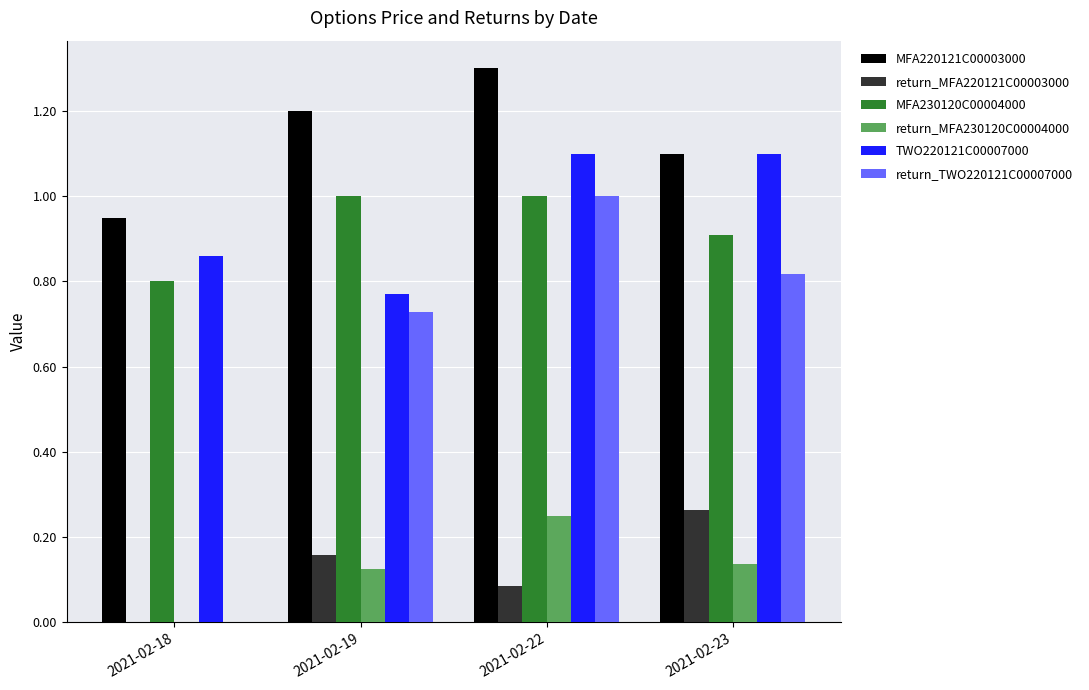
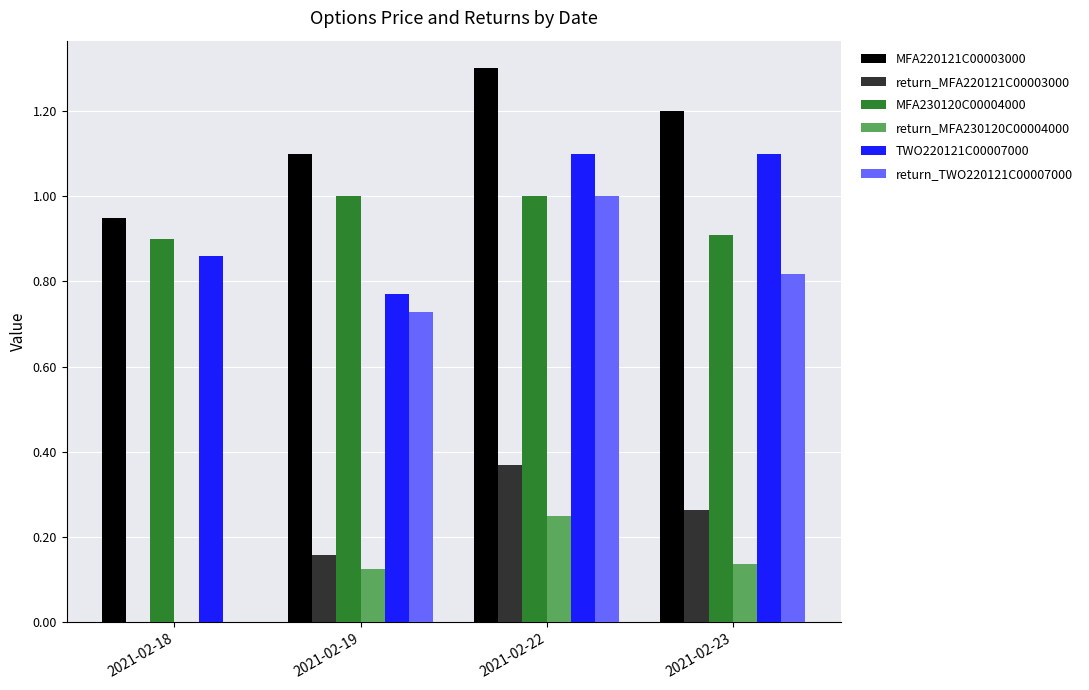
  {
    "MFA220121C00003000": {
      "2021-02-18": 0.95,
-     "2021-02-19": 1.2,
+     "2021-02-19": 1.1,
      "2021-02-22": 1.3,
-     "2021-02-23": 1.1
+     "2021-02-23": 1.2
    },
    "return_MFA220121C00003000": {
      "2021-02-18": 0.00,
      "2021-02-19": 0.16,
-     "2021-02-22": 0.09,
+     "2021-02-22": 0.37,
      "2021-02-23": 0.26
    },
    "MFA230120C00004000": {
-     "2021-02-18": 0.8,
+     "2021-02-18": 0.9,
      "2021-02-19": 1.0,
      "2021-02-22": 1.0,
      "2021-02-23": 0.91
    },
    "return_MFA230120C00004000": {
      "2021-02-18": 0.00,
      "2021-02-19": 0.12,
      "2021-02-22": 0.25,
      "2021-02-23": 0.14
    },
    "TWO220121C00007000": {
      "2021-02-18": 0.86,
      "2021-02-19": 0.77,
      "2021-02-22": 1.10,
      "2021-02-23": 1.10
    },
    "return_TWO220121C00007000": {
      "2021-02-18": 0.00,
      "2021-02-19": 0.73,
      "2021-02-22": 1.00,
      "2021-02-23": 0.82
    }
  }
